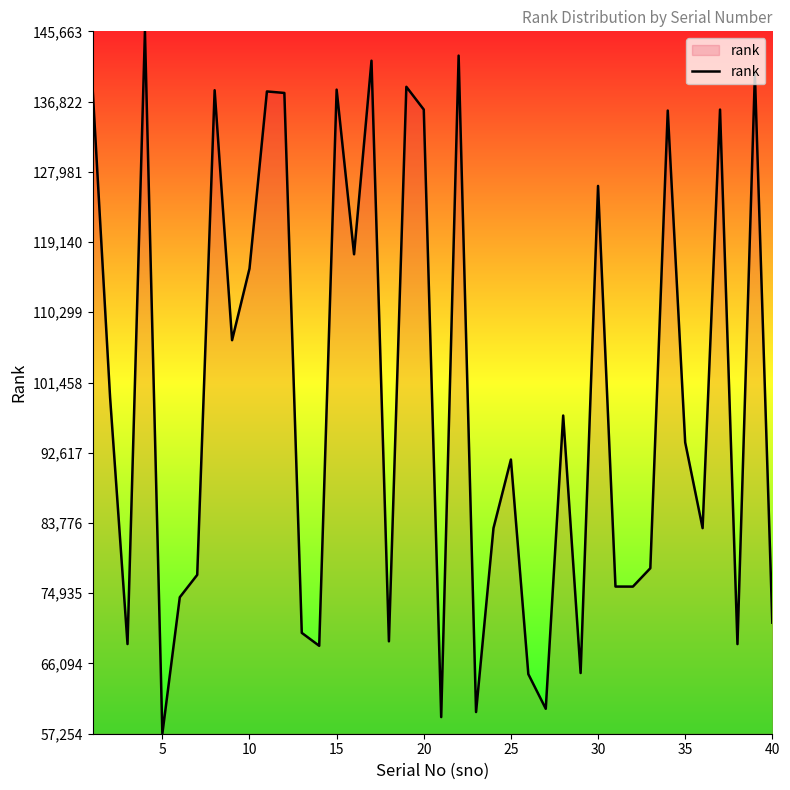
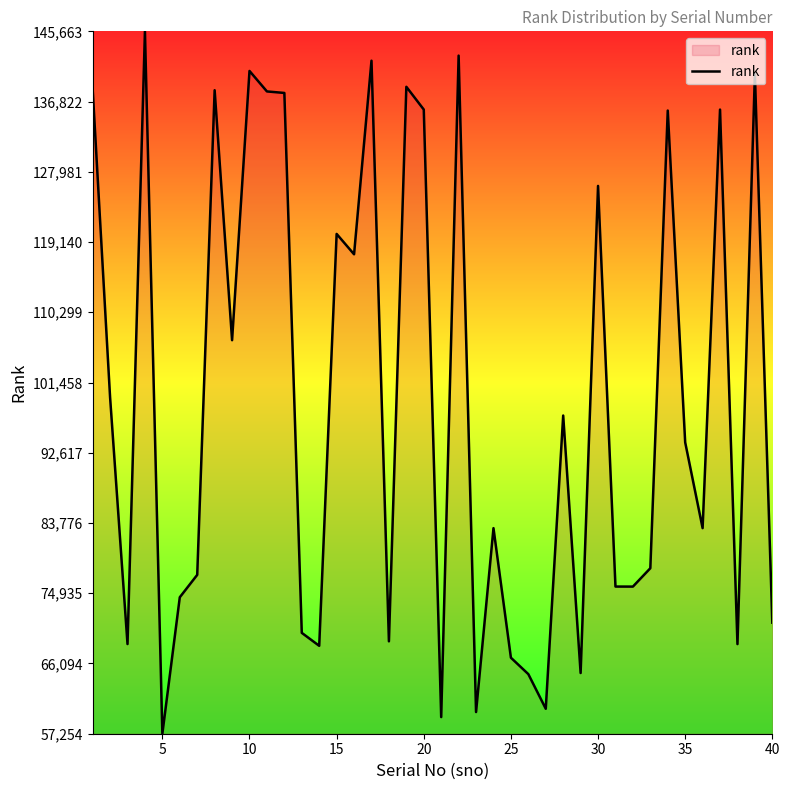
  {
    "5": "57,000",
-   "10": "116,000",
-   "15": "138,000",
+   "10": "141,000",
+   "15": "120,000",
    "20": "136,000",
-   "25": "92,000",
+   "25": "67,000",
    "30": "126,000",
    "35": "94,000",
    "40": "71,000"
  }
